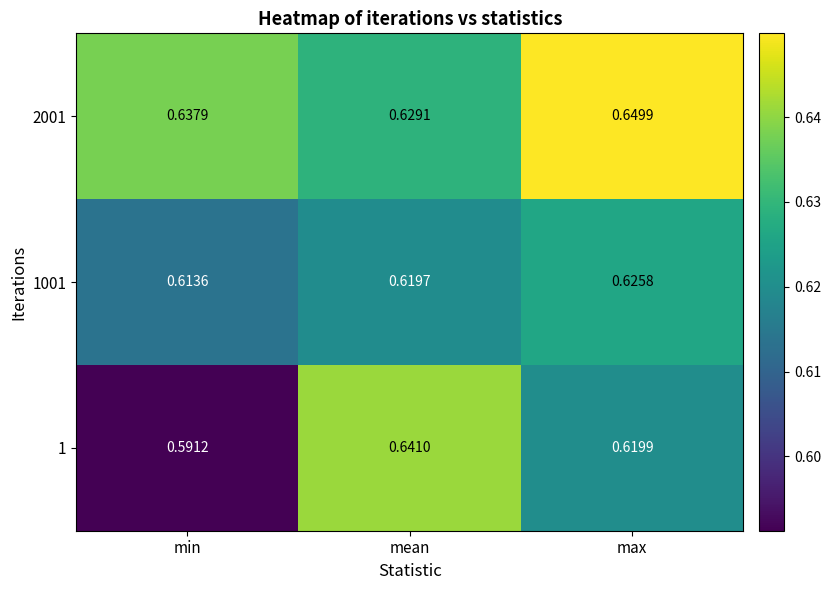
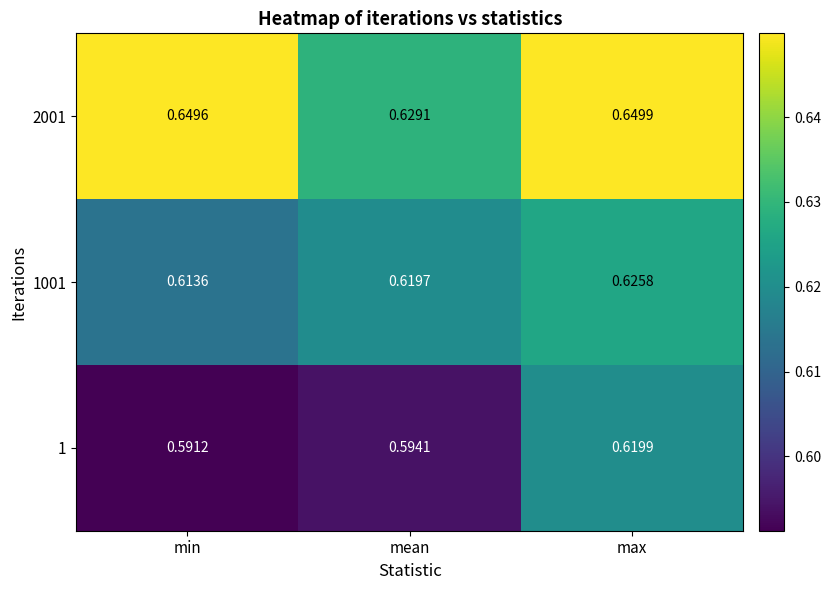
  {
    "2001": {
-     "min": 0.6379,
+     "min": 0.6496,
      "mean": 0.6291,
      "max": 0.6499
    },
    "1001": {
      "min": 0.6136,
      "mean": 0.6197,
      "max": 0.6258
    },
    "1": {
      "min": 0.5912,
-     "mean": 0.6410,
+     "mean": 0.5941,
      "max": 0.6199
    }
  }
